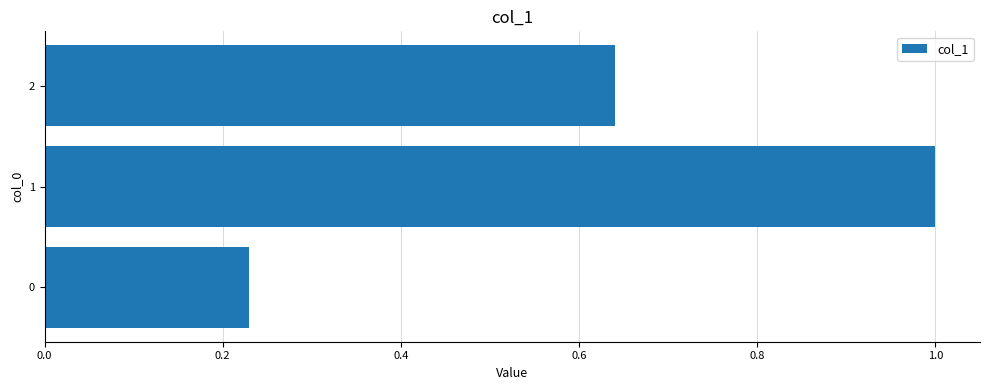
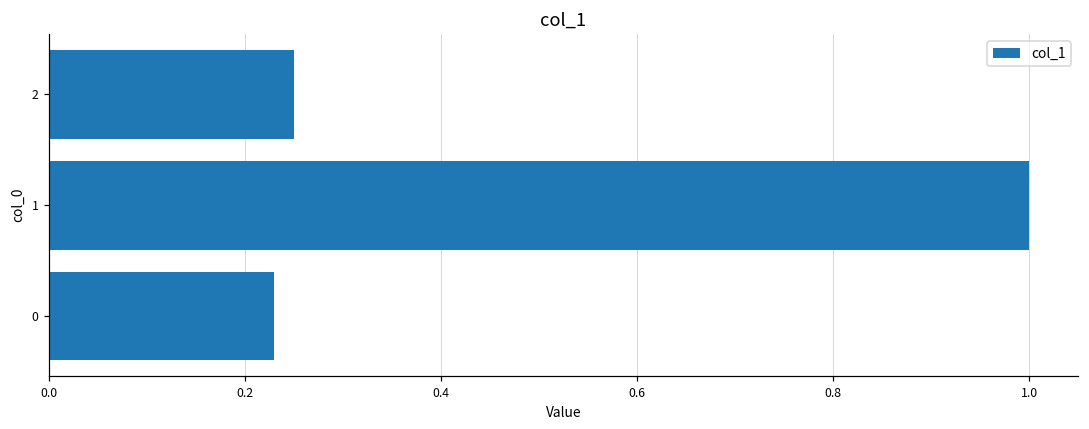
  {
-   "2": 0.64,
+   "2": 0.25,
    "1": 1.00,
    "0": 0.23
  }
